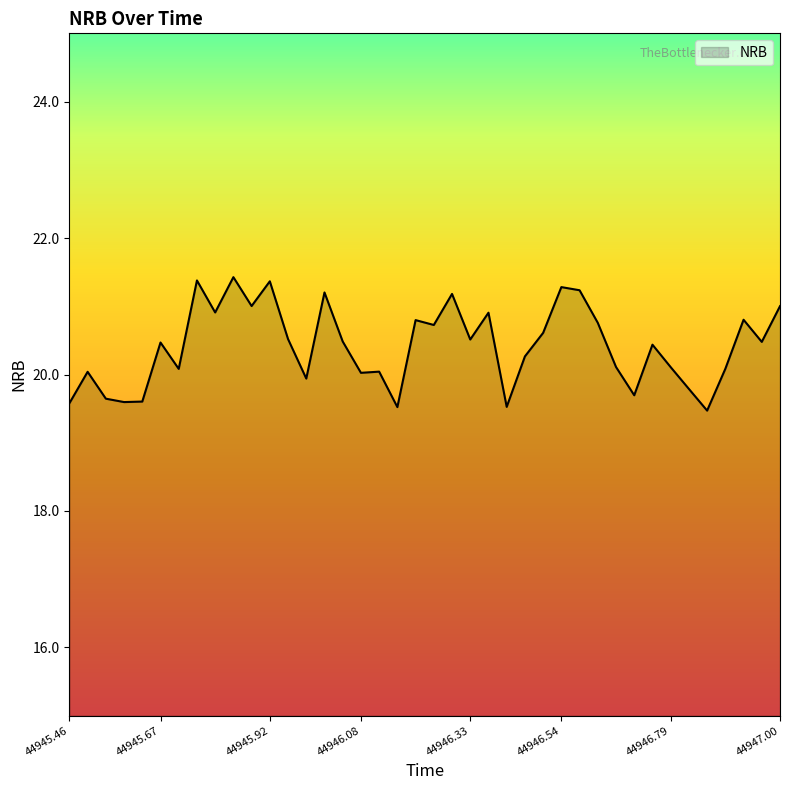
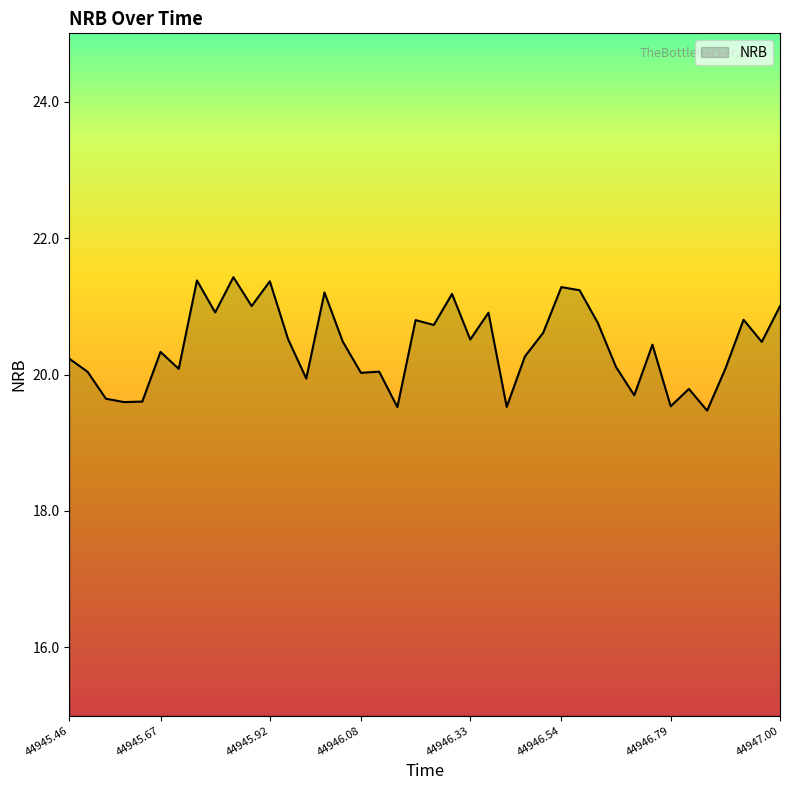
  {
-   "44945.46": 19.6,
-   "44945.67": 20.5,
+   "44945.46": 20.2,
+   "44945.67": 20.3,
    "44945.92": 21.4,
    "44946.08": 20.0,
    "44946.33": 20.5,
    "44946.54": 21.3,
-   "44946.79": 20.1,
+   "44946.79": 19.5,
    "44947.00": 21.0
  }
